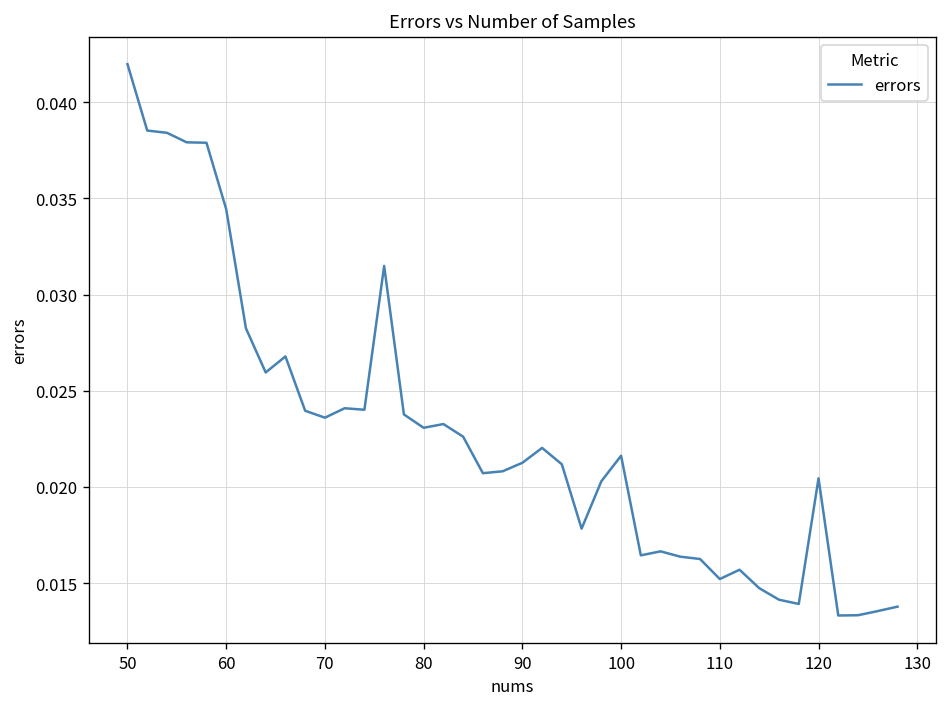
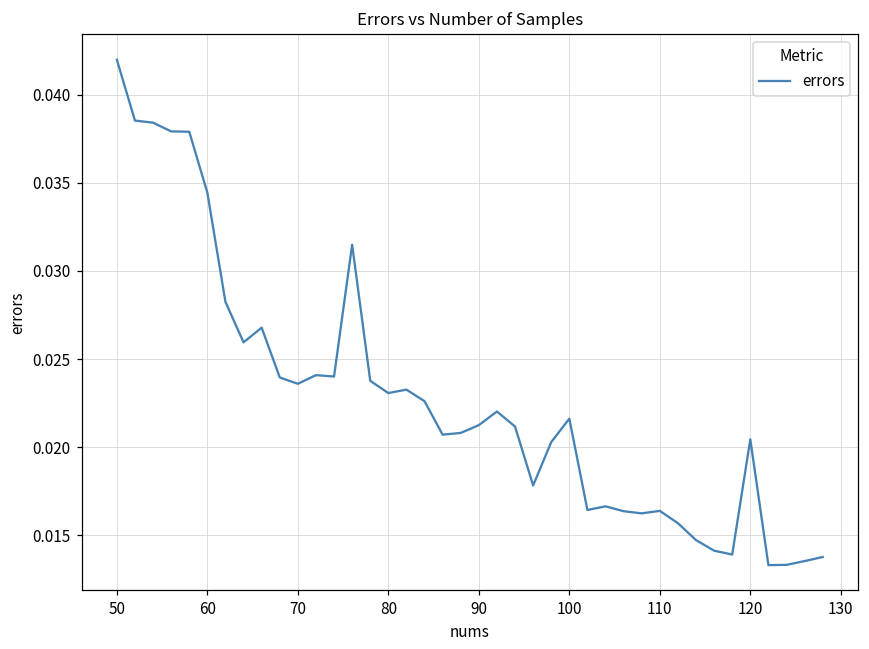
  {
    "50": 0.0420,
    "60": 0.0344,
    "70": 0.0236,
    "80": 0.0231,
    "90": 0.0213,
    "100": 0.0216,
-   "110": 0.0152,
+   "110": 0.0164,
    "120": 0.0204
  }
